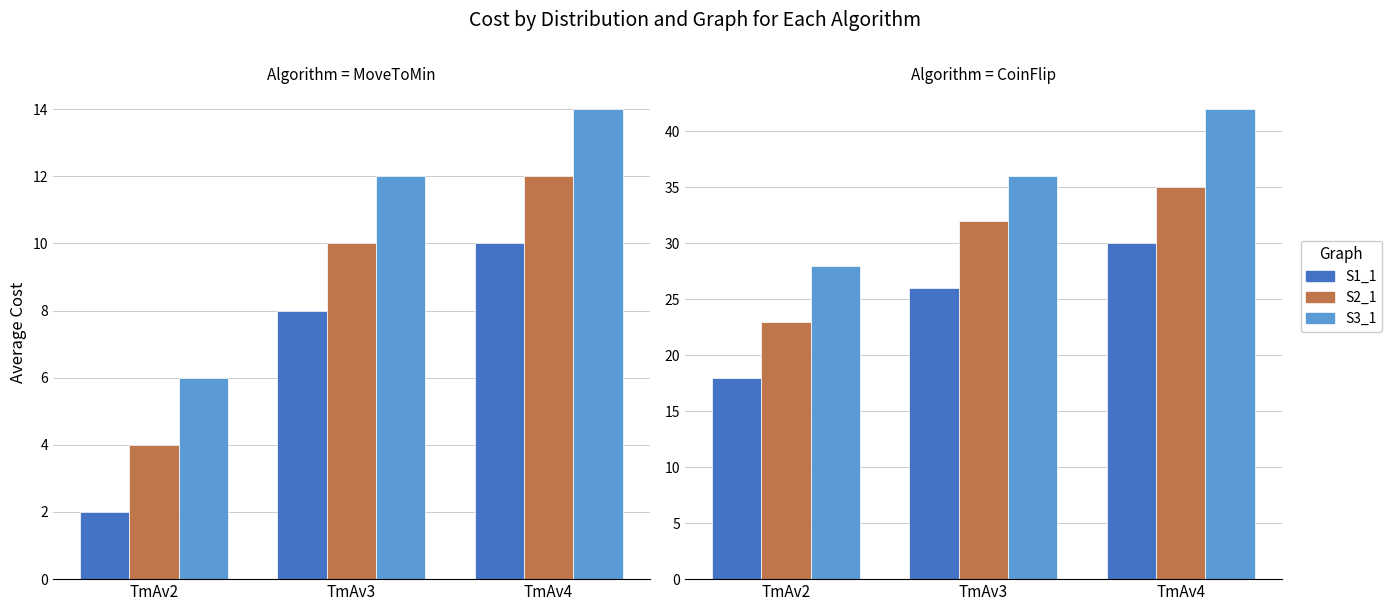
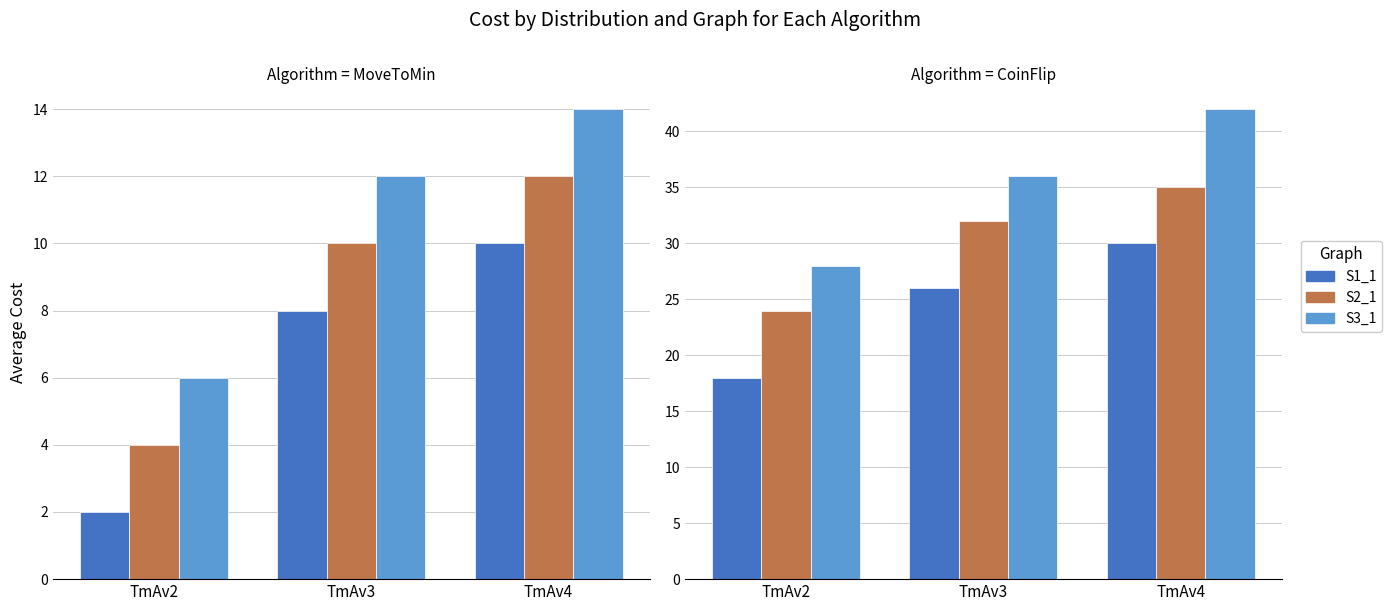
  {
    "Algorithm = CoinFlip": {
      "S2_1": {
-       "TmAv2": 23,
+       "TmAv2": 24,
        "TmAv3": 32,
        "TmAv4": 35
      }
    }
  }
